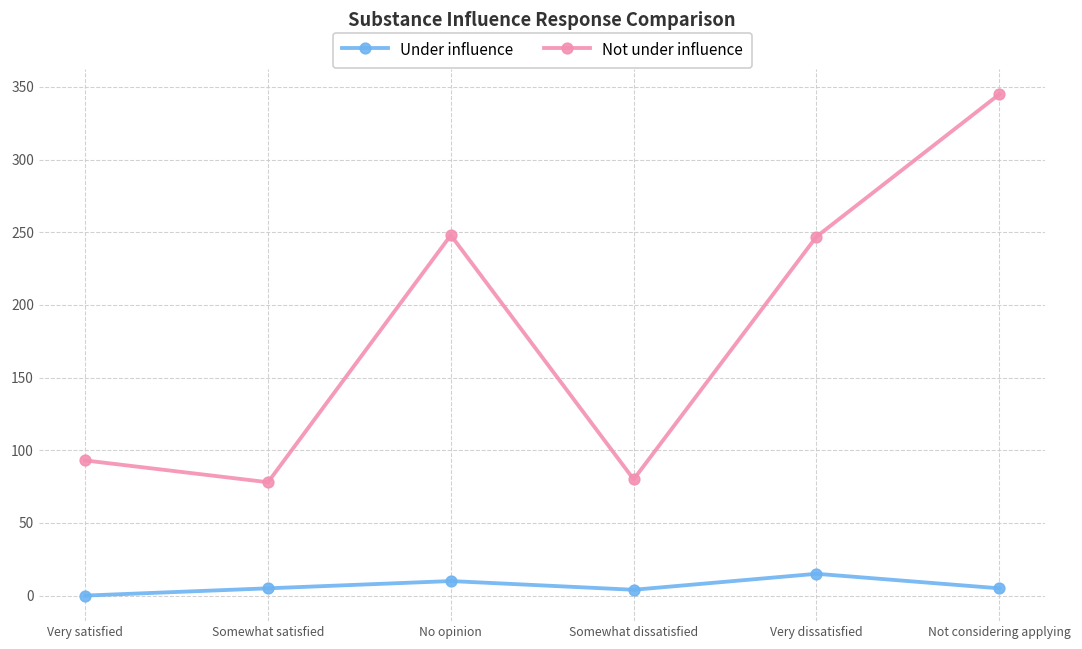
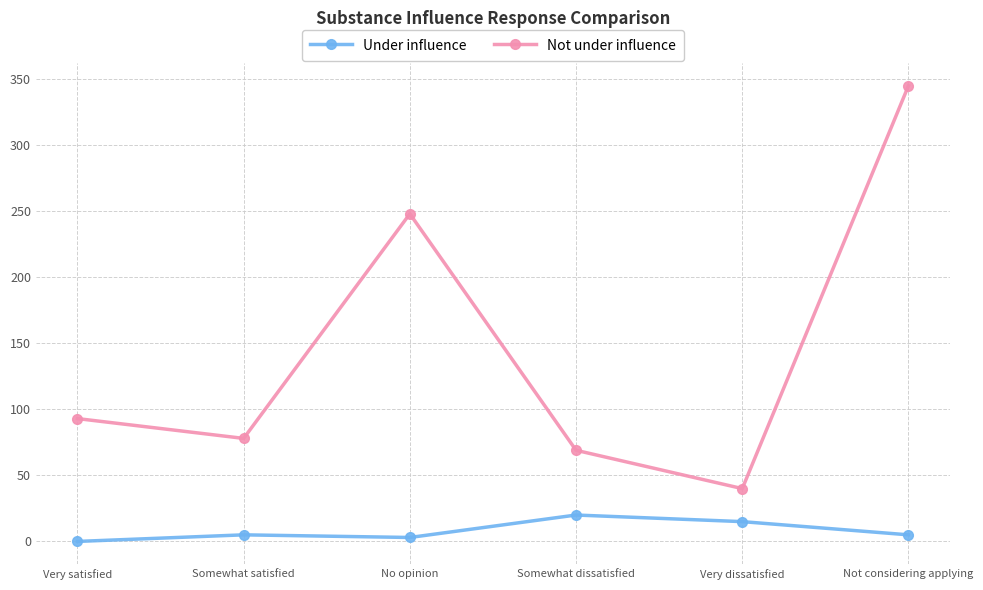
  {
    "Under influence": {
      "Very satisfied": 0,
      "Somewhat satisfied": 5,
-     "No opinion": 10,
-     "Somewhat dissatisfied": 4,
+     "No opinion": 3,
+     "Somewhat dissatisfied": 20,
      "Very dissatisfied": 15,
      "Not considering applying": 5
    },
    "Not under influence": {
      "Very satisfied": 93,
      "Somewhat satisfied": 78,
      "No opinion": 248,
-     "Somewhat dissatisfied": 80,
-     "Very dissatisfied": 247,
+     "Somewhat dissatisfied": 69,
+     "Very dissatisfied": 40,
      "Not considering applying": 345
    }
  }
